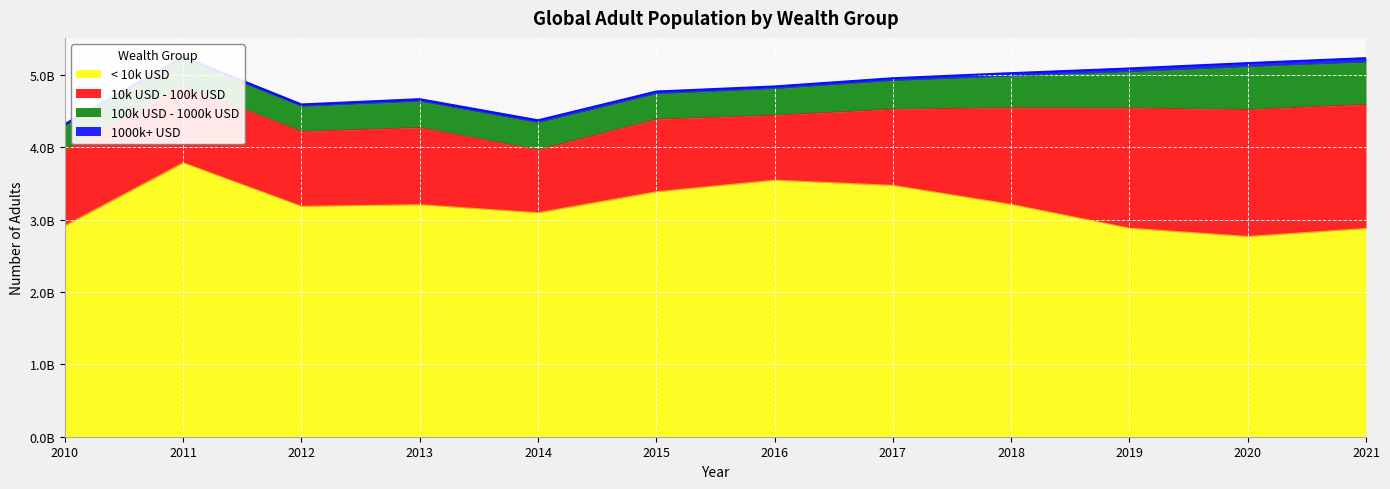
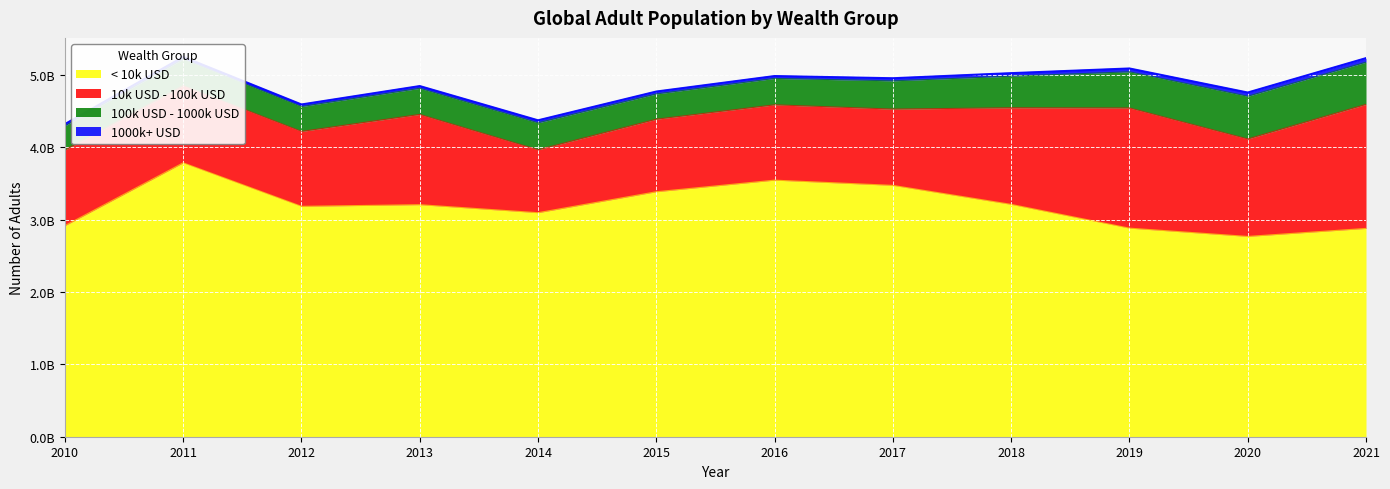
  {
    "< 10k USD": {
      "2010": 2900000000,
      "2011": 3800000000,
      "2012": 3200000000,
      "2013": 3200000000,
      "2014": 3100000000,
      "2015": 3400000000,
      "2016": 3500000000,
      "2017": 3500000000,
      "2018": 3200000000,
      "2019": 2900000000,
      "2020": 2800000000,
      "2021": 2900000000
    },
    "10k USD - 100k USD": {
      "2010": 1000000000,
      "2012": 1000000000,
-     "2013": 1100000000,
+     "2013": 1200000000,
      "2014": 900000000,
      "2015": 1000000000,
-     "2016": 900000000,
+     "2016": 1000000000,
      "2017": 1100000000,
      "2018": 1300000000,
      "2019": 1700000000,
-     "2020": 1800000000,
+     "2020": 1300000000,
      "2021": 1700000000
    },
    "100k USD - 1000k USD": {
      "2017": 400000000,
      "2018": 400000000,
      "2019": 500000000,
      "2020": 600000000,
      "2021": 600000000
    },
    "1000k+ USD": {
      "2017": 0,
      "2018": 0,
      "2019": 0,
      "2020": 100000000,
      "2021": 100000000
    }
  }
